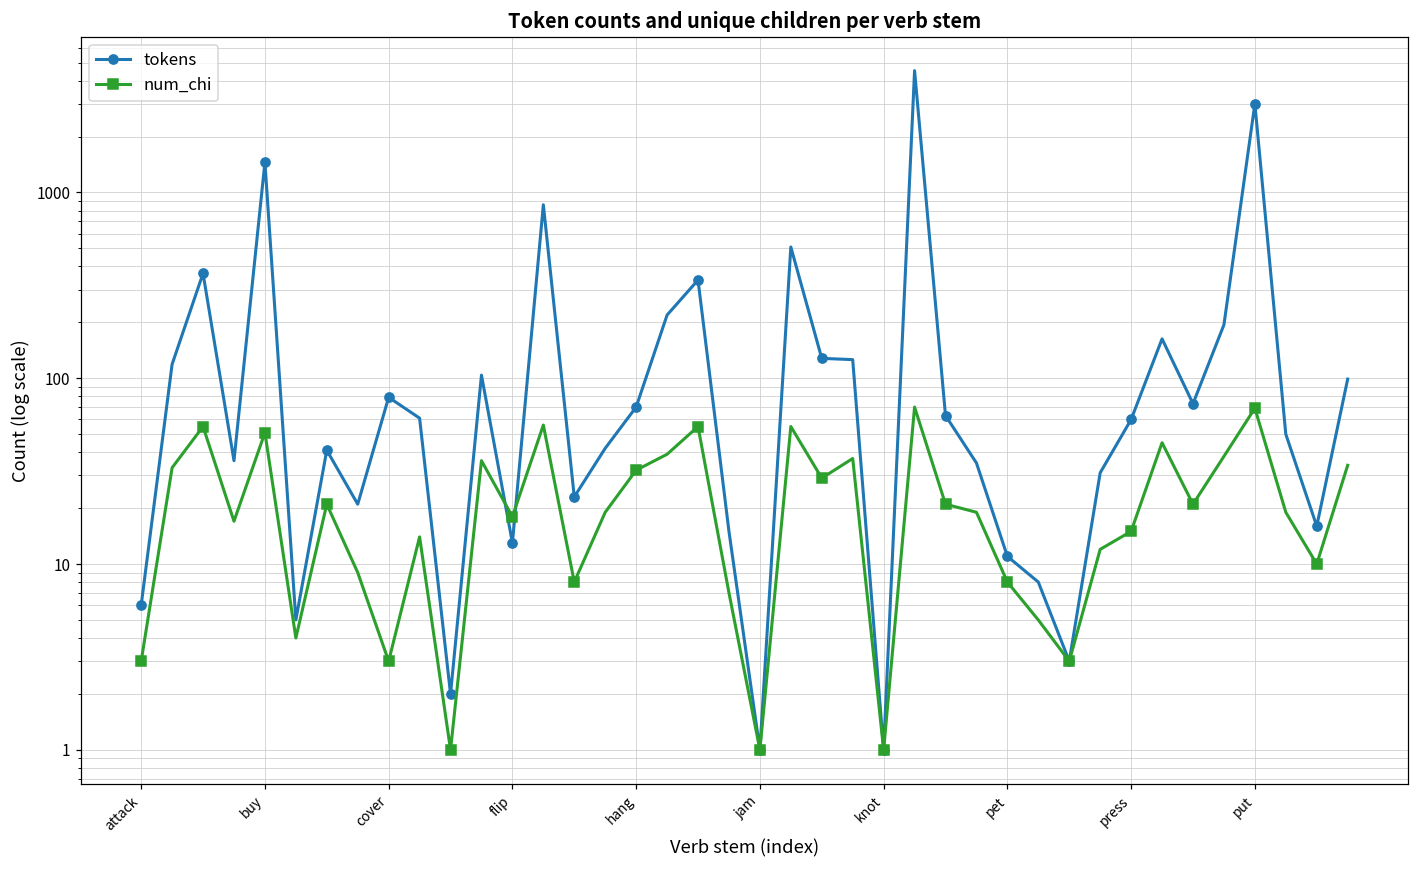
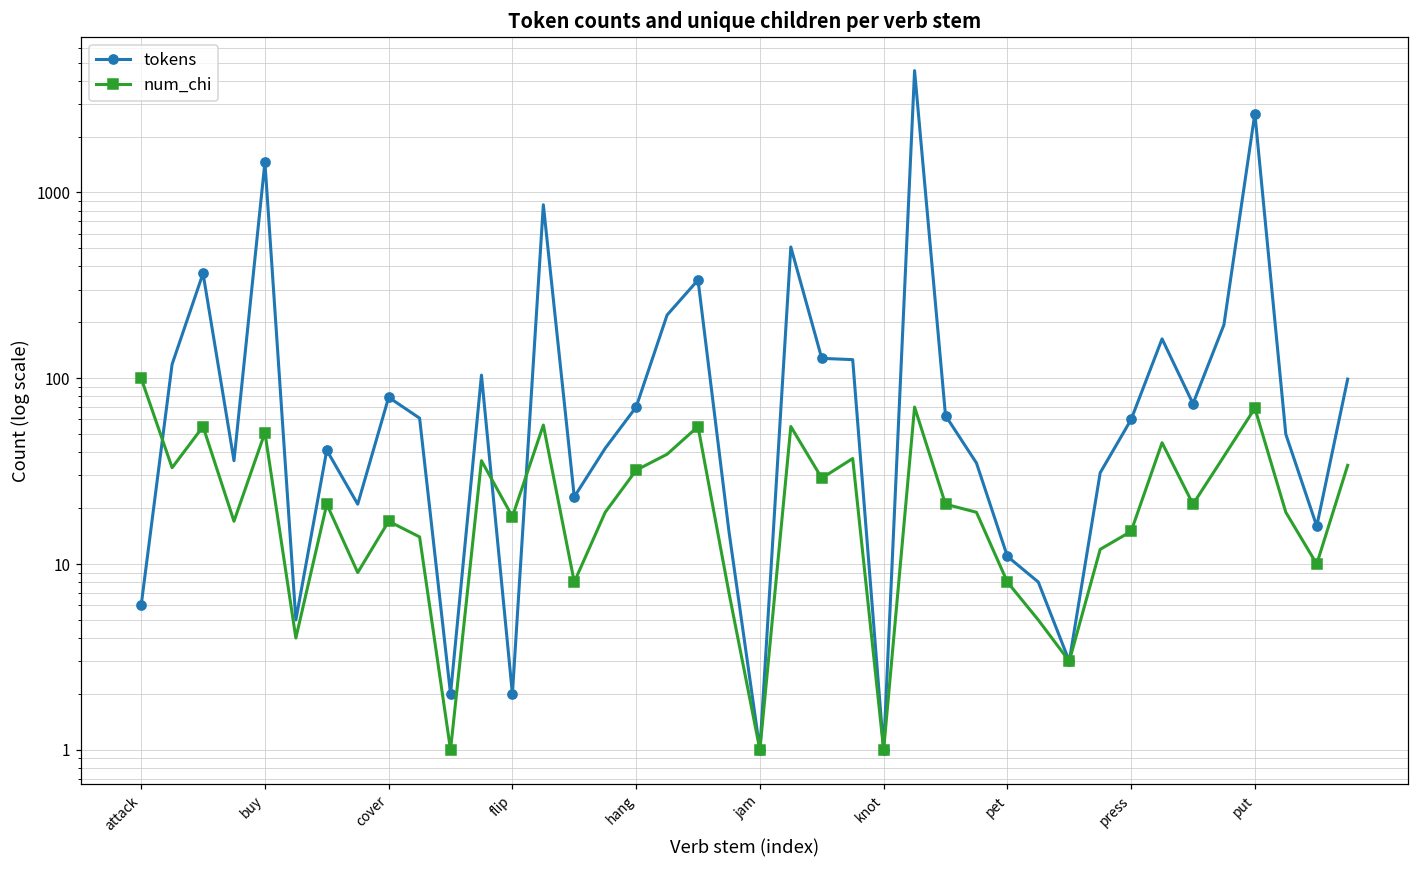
  {
    "tokens": {
      "attack": 6,
      "buy": 1500,
      "cover": 80,
-     "flip": 13,
+     "flip": 2,
      "hang": 70,
      "pet": 11,
      "press": 60,
-     "put": 3000
+     "put": 2700
    },
    "num_chi": {
-     "attack": 3,
+     "attack": 100,
      "buy": 51,
-     "cover": 3,
+     "cover": 17,
      "flip": 18,
      "hang": 32,
      "pet": 8,
      "press": 15,
      "put": 69
    }
  }
